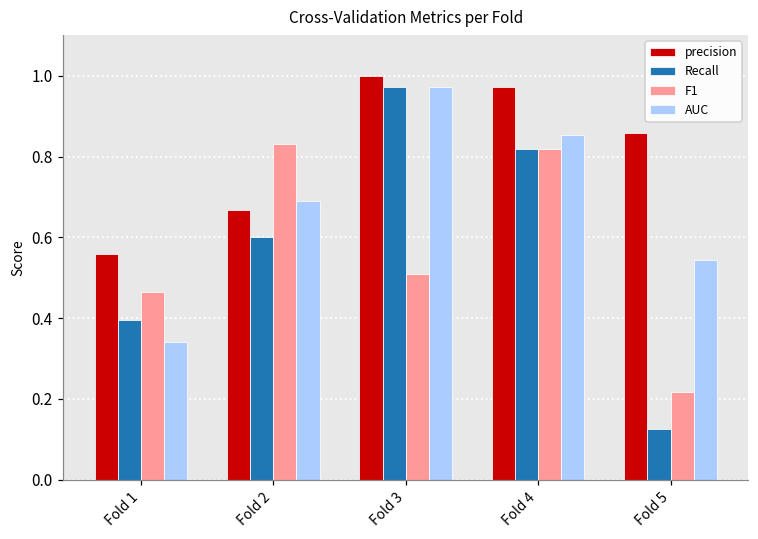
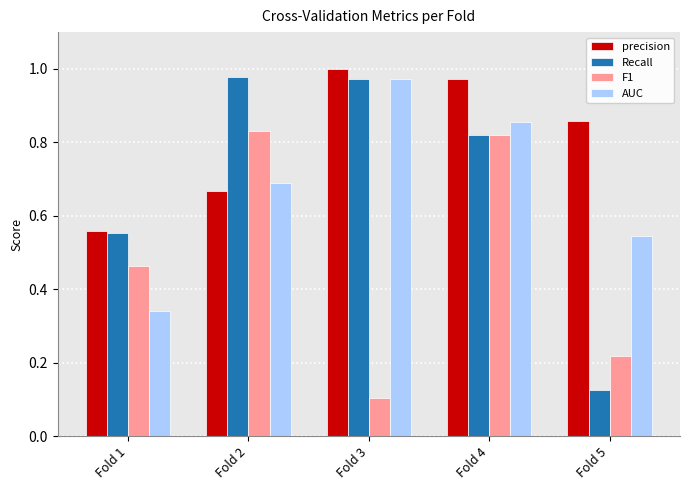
  {
    "precision": {
      "Fold 1": 0.56,
      "Fold 2": 0.67,
      "Fold 3": 1.00,
      "Fold 4": 0.97,
      "Fold 5": 0.86
    },
    "Recall": {
-     "Fold 1": 0.40,
-     "Fold 2": 0.60,
+     "Fold 1": 0.55,
+     "Fold 2": 0.98,
      "Fold 3": 0.97,
      "Fold 4": 0.82,
      "Fold 5": 0.13
    },
    "F1": {
      "Fold 1": 0.46,
      "Fold 2": 0.83,
-     "Fold 3": 0.51,
+     "Fold 3": 0.10,
      "Fold 4": 0.82,
      "Fold 5": 0.22
    },
    "AUC": {
      "Fold 1": 0.34,
      "Fold 2": 0.69,
      "Fold 3": 0.97,
      "Fold 4": 0.85,
      "Fold 5": 0.54
    }
  }
